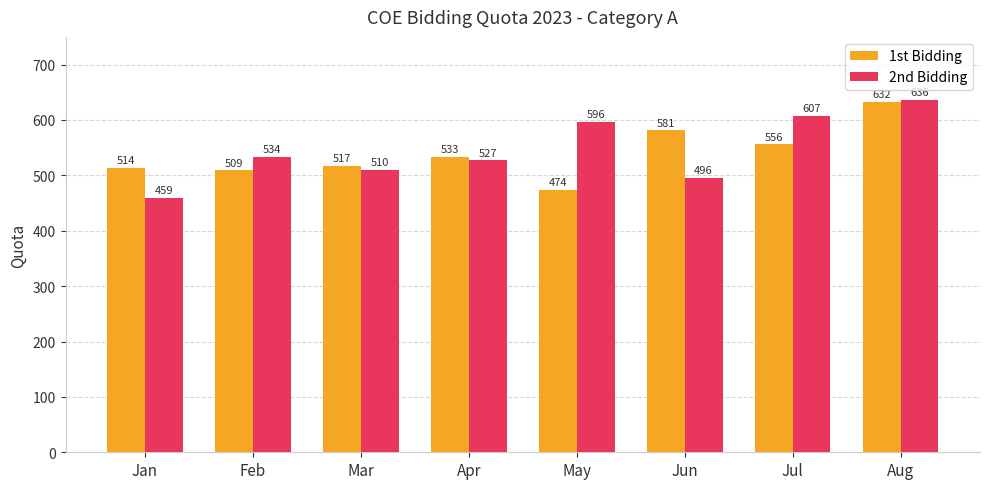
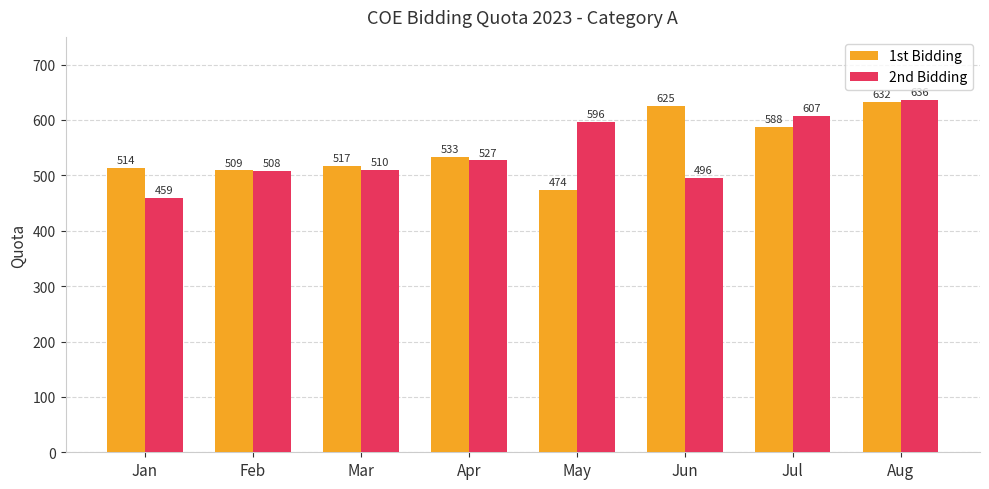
  {
    "1st Bidding": {
      "Jan": 514,
      "Feb": 509,
      "Mar": 517,
      "Apr": 533,
      "May": 474,
-     "Jun": 581,
-     "Jul": 556
+     "Jun": 625,
+     "Jul": 588
    },
    "2nd Bidding": {
      "Jan": 459,
-     "Feb": 534,
+     "Feb": 508,
      "Mar": 510,
      "Apr": 527,
      "May": 596,
      "Jun": 496,
      "Jul": 607
    }
  }
